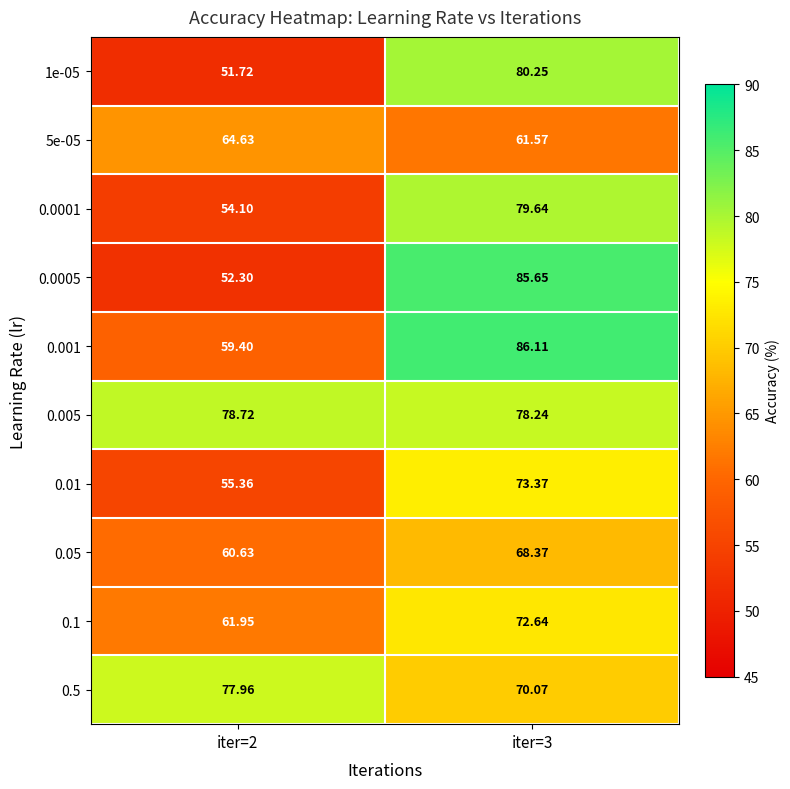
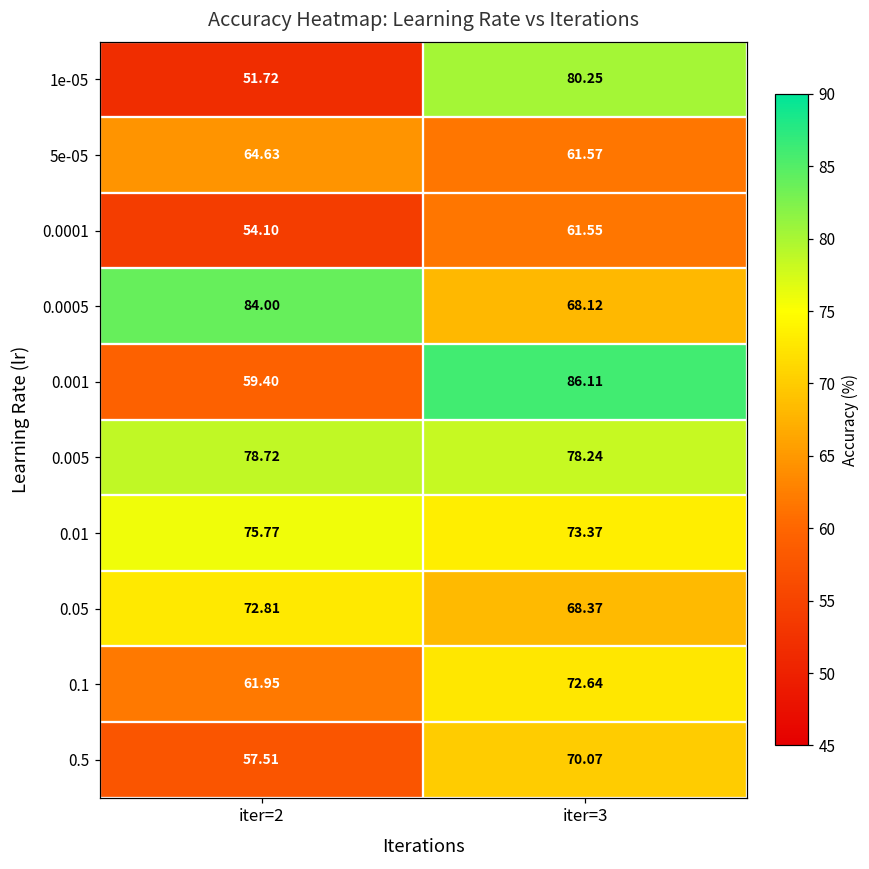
  {
    "1e-05": {
      "iter=2": 51.72,
      "iter=3": 80.25
    },
    "5e-05": {
      "iter=2": 64.63,
      "iter=3": 61.57
    },
    "0.0001": {
      "iter=2": 54.10,
-     "iter=3": 79.64
+     "iter=3": 61.55
    },
    "0.0005": {
-     "iter=2": 52.30,
-     "iter=3": 85.65
+     "iter=2": 84.00,
+     "iter=3": 68.12
    },
    "0.001": {
      "iter=2": 59.40,
      "iter=3": 86.11
    },
    "0.005": {
      "iter=2": 78.72,
      "iter=3": 78.24
    },
    "0.01": {
-     "iter=2": 55.36,
+     "iter=2": 75.77,
      "iter=3": 73.37
    },
    "0.05": {
-     "iter=2": 60.63,
+     "iter=2": 72.81,
      "iter=3": 68.37
    },
    "0.1": {
      "iter=2": 61.95,
      "iter=3": 72.64
    },
    "0.5": {
-     "iter=2": 77.96,
+     "iter=2": 57.51,
      "iter=3": 70.07
    }
  }
